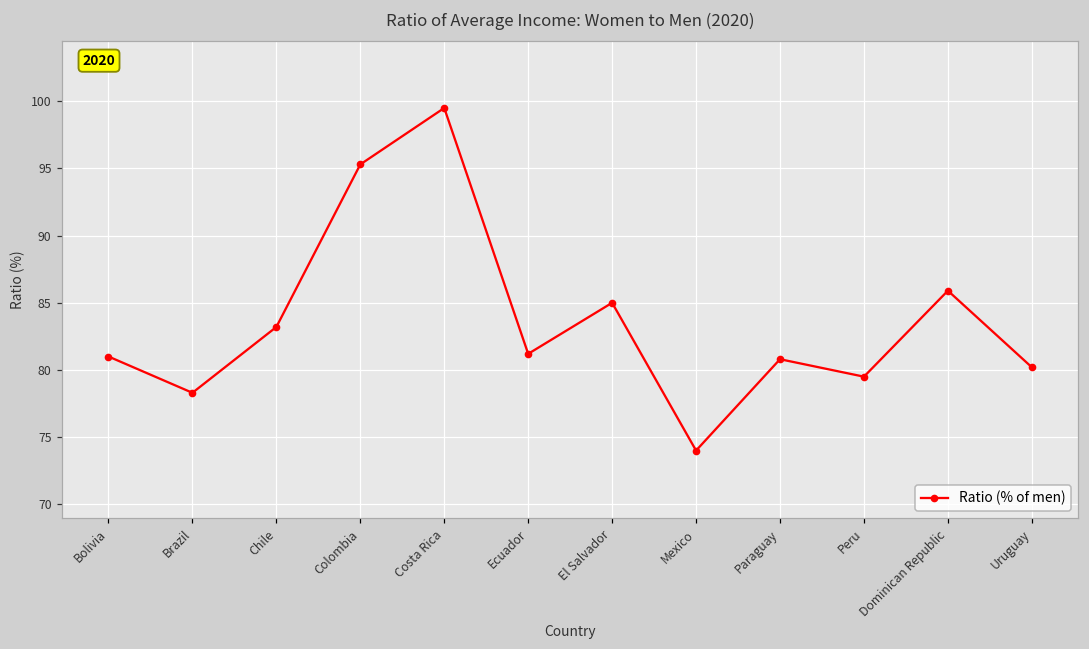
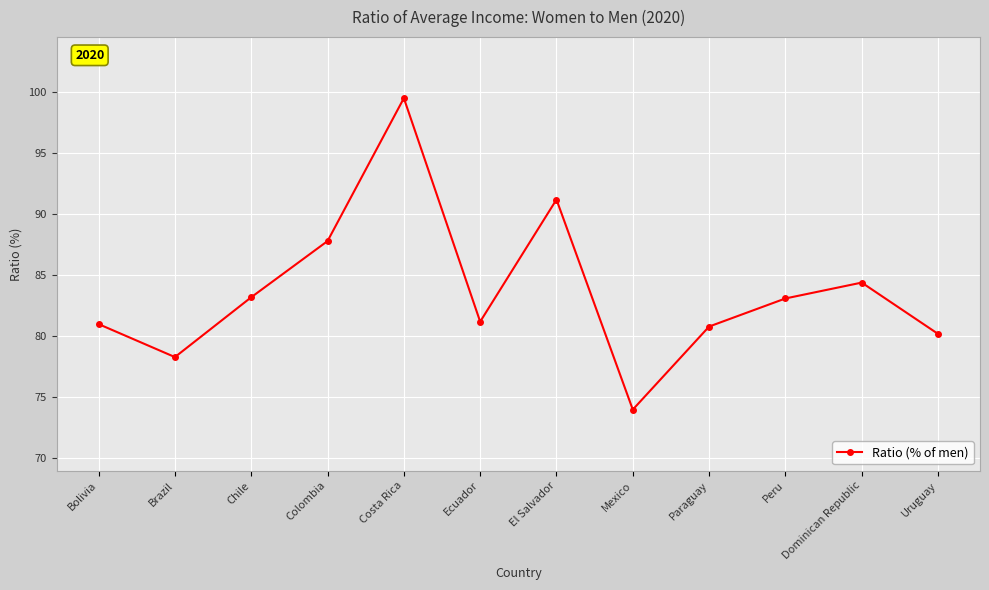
  {
    "Bolivia": 81.0,
    "Brazil": 78.3,
    "Chile": 83.2,
-   "Colombia": 95.3,
+   "Colombia": 87.8,
    "Costa Rica": 99.5,
    "Ecuador": 81.2,
-   "El Salvador": 85.0,
+   "El Salvador": 91.2,
    "Mexico": 74.0,
    "Paraguay": 80.8,
-   "Peru": 79.5,
-   "Dominican Republic": 85.9,
+   "Peru": 83.1,
+   "Dominican Republic": 84.4,
    "Uruguay": 80.2
  }
